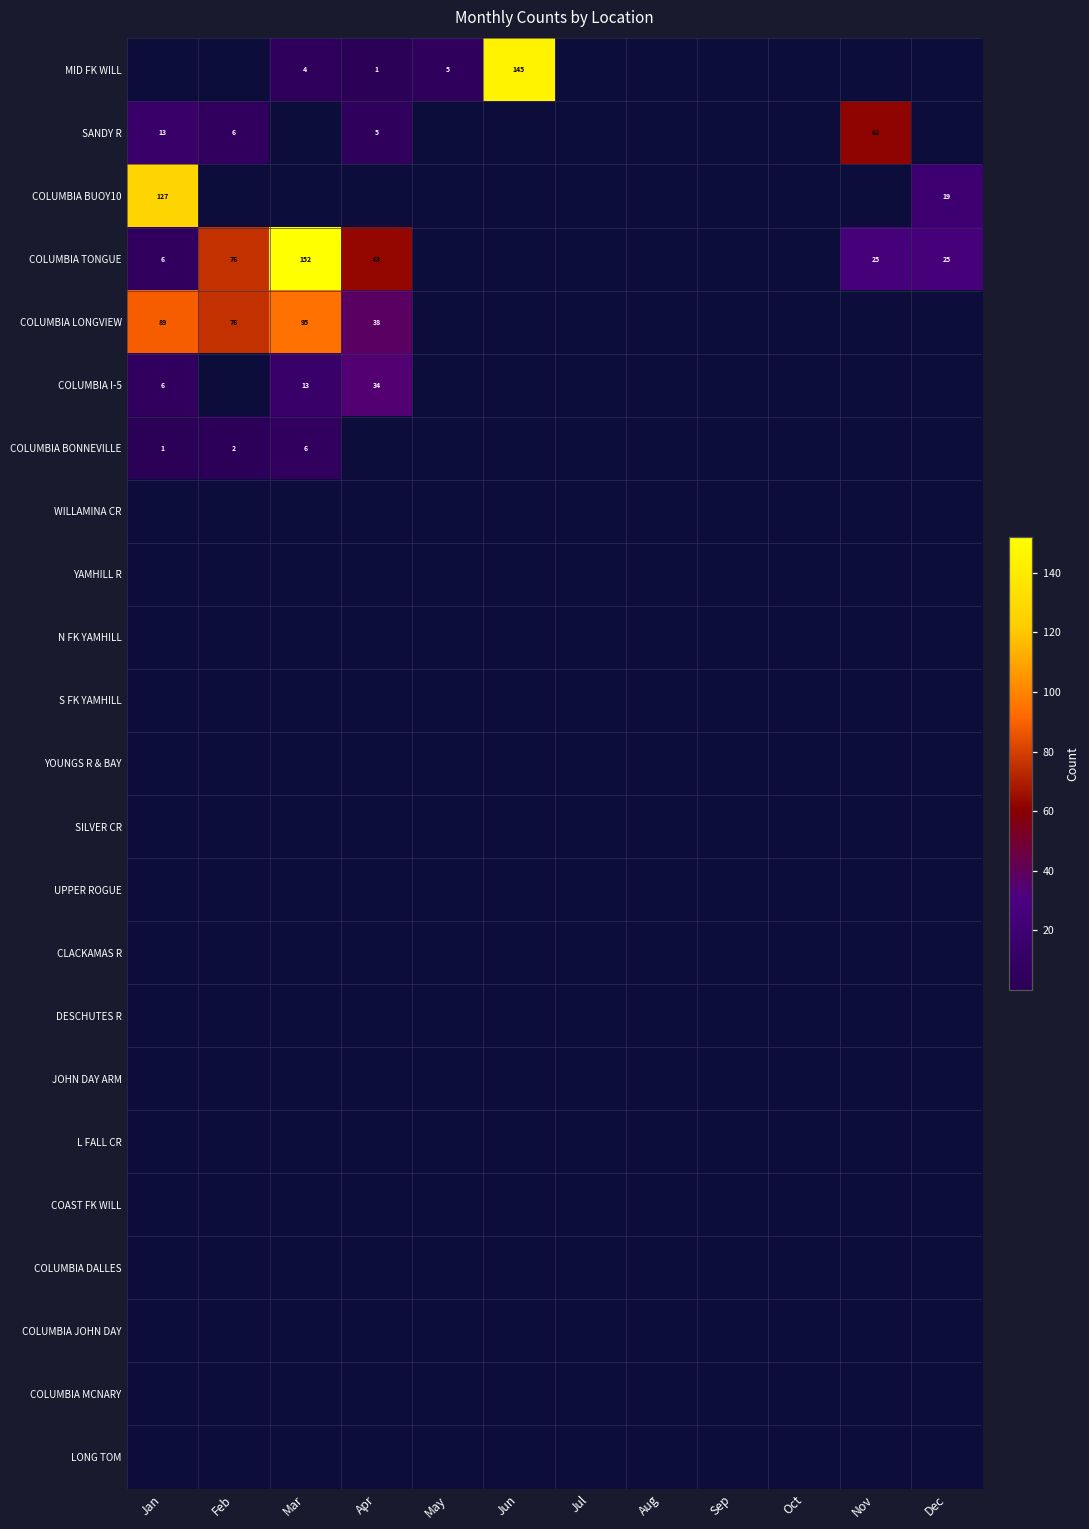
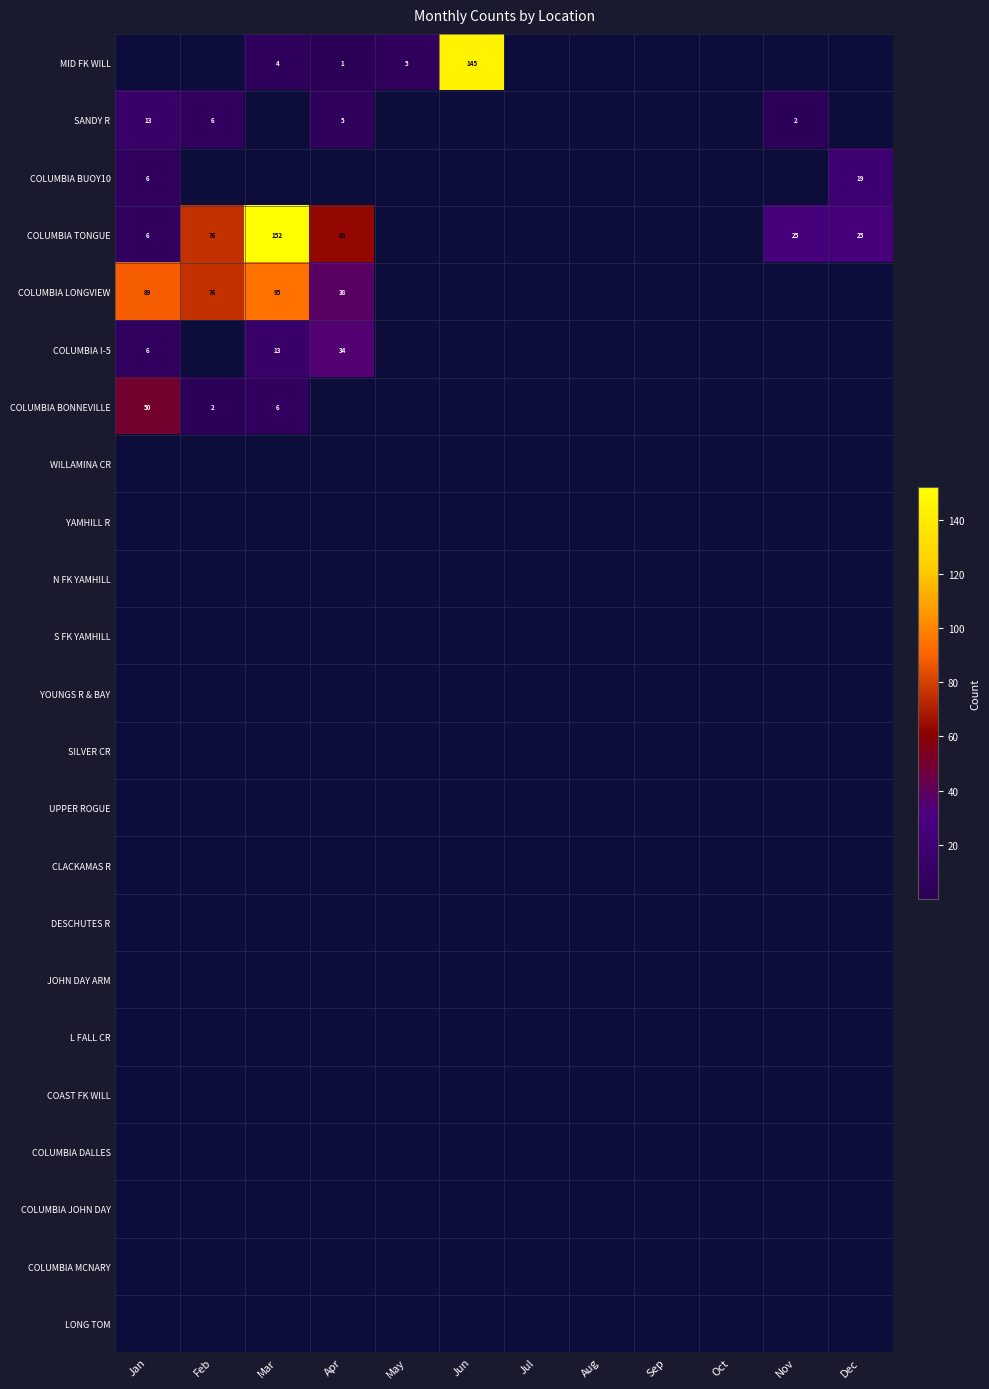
  {
    "MID FK WILL": {
      "Mar": 4,
      "Apr": 1,
      "May": 5,
      "Jun": 145
    },
    "SANDY R": {
      "Jan": 13,
      "Feb": 6,
      "Apr": 5,
-     "Nov": 62
+     "Nov": 2
    },
    "COLUMBIA BUOY10": {
-     "Jan": 127,
+     "Jan": 6,
      "Dec": 19
    },
    "COLUMBIA TONGUE": {
      "Jan": 6,
      "Feb": 76,
      "Mar": 152,
      "Apr": 63,
      "Nov": 25,
      "Dec": 25
    },
    "COLUMBIA LONGVIEW": {
      "Jan": 89,
      "Feb": 76,
      "Mar": 95,
      "Apr": 38
    },
    "COLUMBIA I-5": {
      "Jan": 6,
      "Mar": 13,
      "Apr": 34
    },
    "COLUMBIA BONNEVILLE": {
-     "Jan": 1,
+     "Jan": 50,
      "Feb": 2,
      "Mar": 6
    }
  }
